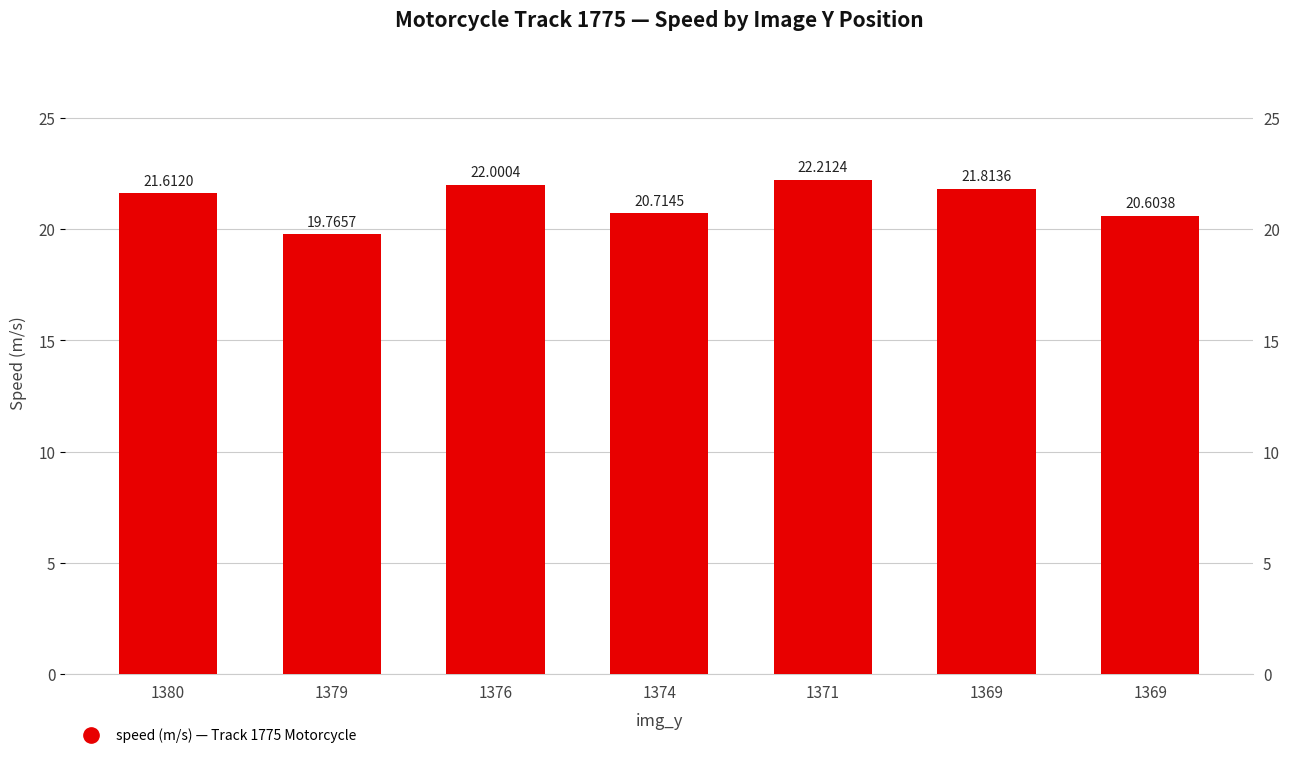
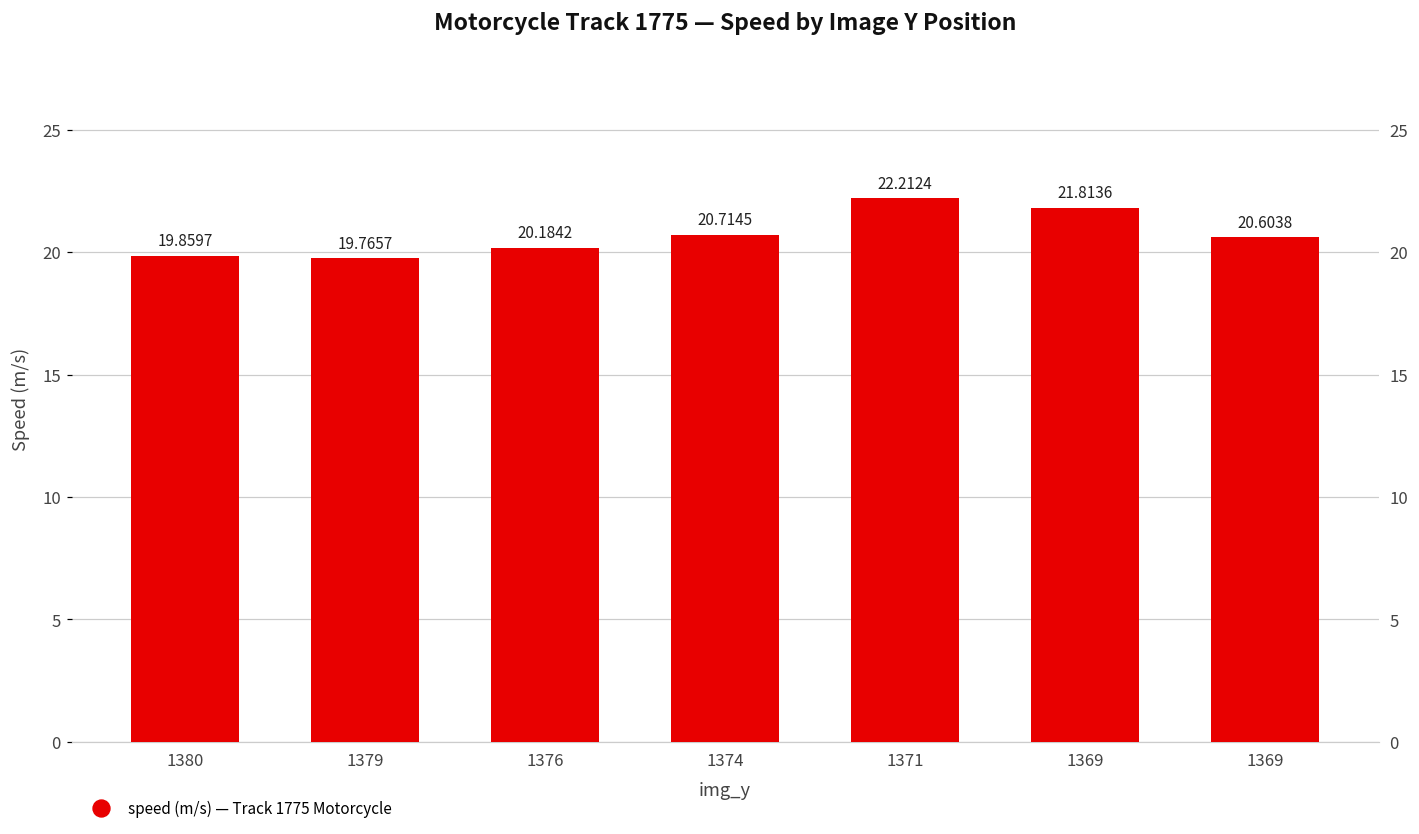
  {
-   "1380": 21.6120,
+   "1380": 19.8597,
    "1379": 19.7657,
-   "1376": 22.0004,
+   "1376": 20.1842,
    "1374": 20.7145,
    "1371": 22.2124
  }
